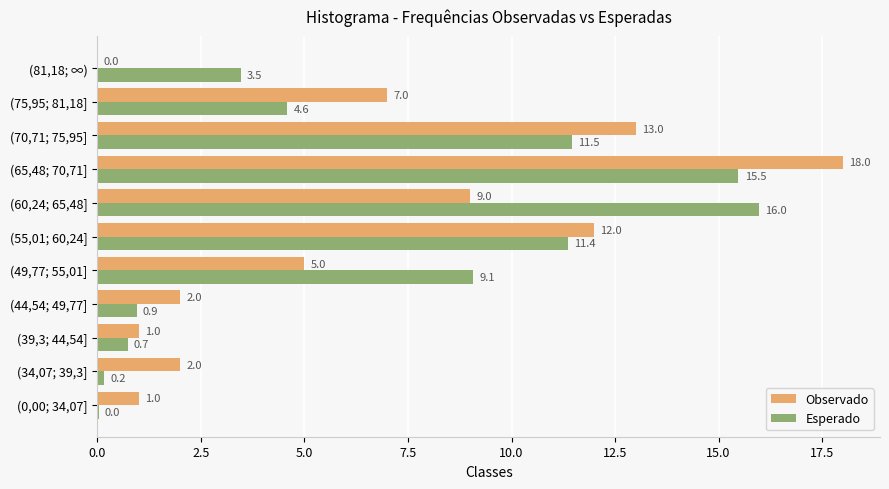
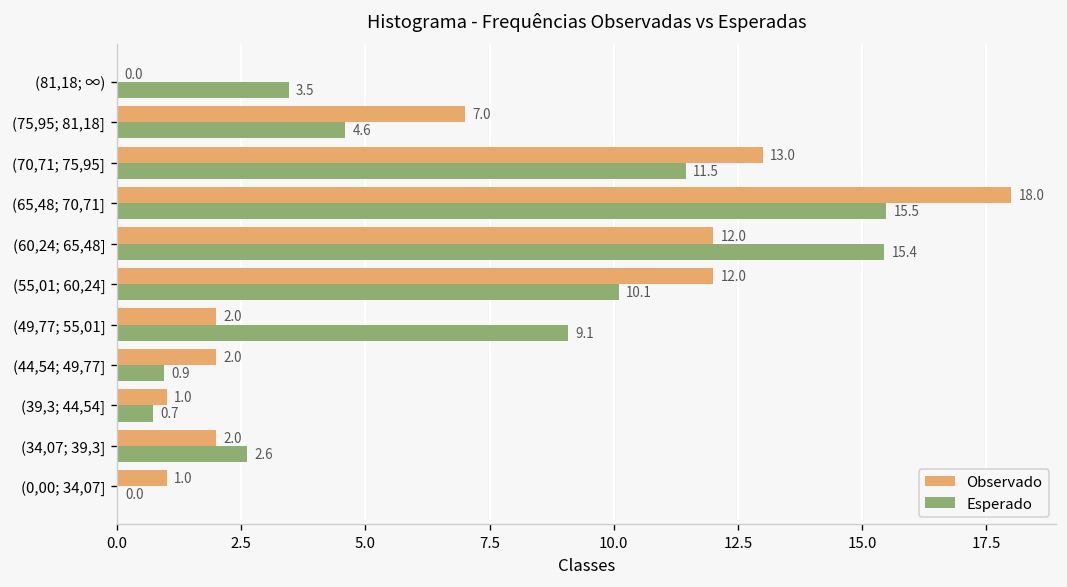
  {
    "Observado": {
      "(81,18; ∞)": 0.0,
      "(75,95; 81,18]": 7.0,
      "(70,71; 75,95]": 13.0,
      "(65,48; 70,71]": 18.0,
-     "(60,24; 65,48]": 9.0,
+     "(60,24; 65,48]": 12.0,
      "(55,01; 60,24]": 12.0,
-     "(49,77; 55,01]": 5.0,
+     "(49,77; 55,01]": 2.0,
      "(44,54; 49,77]": 2.0,
      "(39,3; 44,54]": 1.0,
      "(34,07; 39,3]": 2.0,
      "(0,00; 34,07]": 1.0
    },
    "Esperado": {
      "(81,18; ∞)": 3.5,
      "(75,95; 81,18]": 4.6,
      "(70,71; 75,95]": 11.5,
      "(65,48; 70,71]": 15.5,
-     "(60,24; 65,48]": 16.0,
-     "(55,01; 60,24]": 11.4,
+     "(60,24; 65,48]": 15.4,
+     "(55,01; 60,24]": 10.1,
      "(49,77; 55,01]": 9.1,
      "(44,54; 49,77]": 0.9,
      "(39,3; 44,54]": 0.7,
-     "(34,07; 39,3]": 0.2,
+     "(34,07; 39,3]": 2.6,
      "(0,00; 34,07]": 0.0
    }
  }
